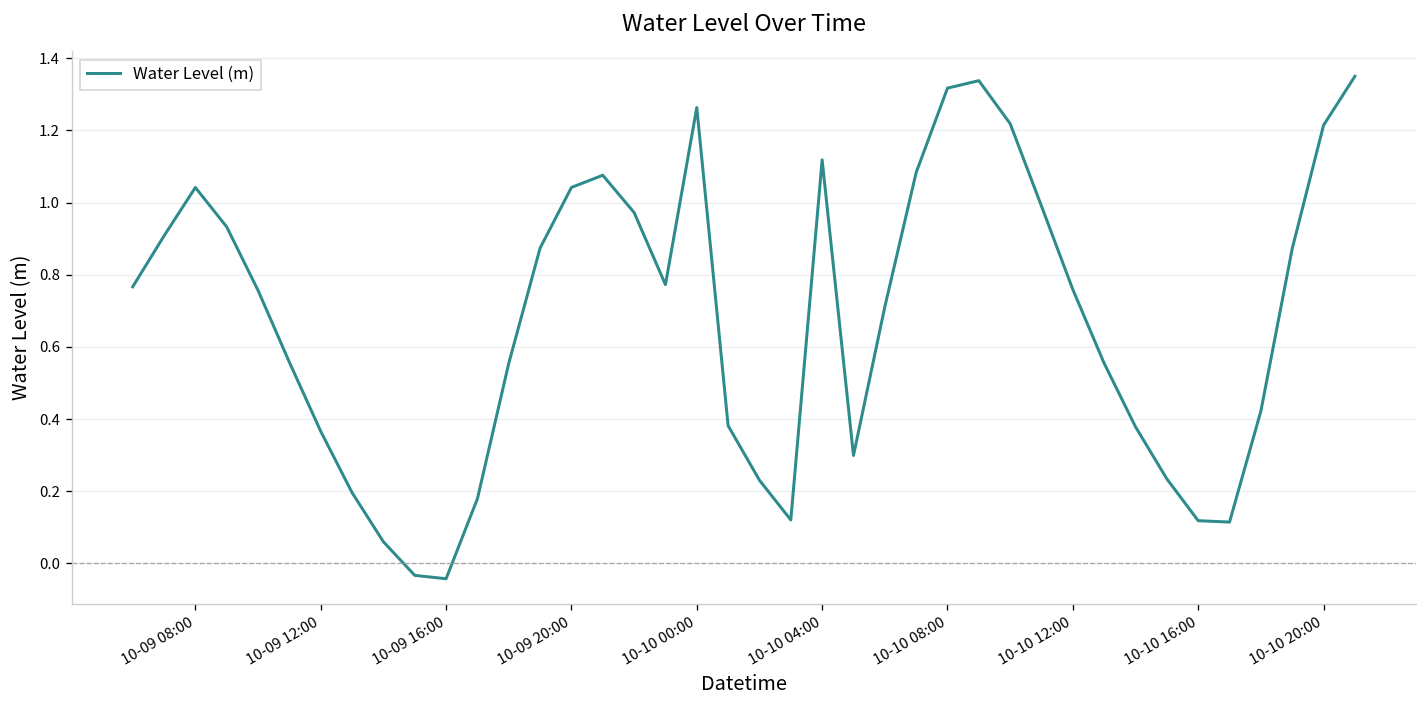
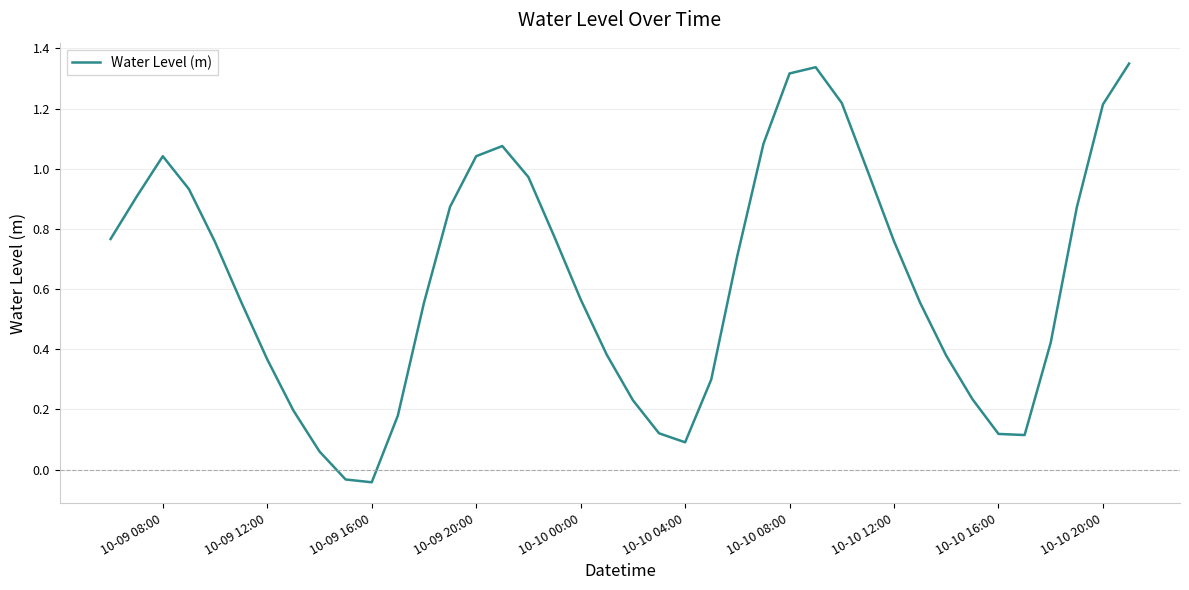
  {
    "10-09 08:00": 1.04,
    "10-09 12:00": 0.37,
    "10-09 16:00": -0.04,
    "10-09 20:00": 1.04,
-   "10-10 00:00": 1.26,
-   "10-10 04:00": 1.12,
+   "10-10 00:00": 0.57,
+   "10-10 04:00": 0.09,
    "10-10 08:00": 1.32,
    "10-10 12:00": 0.76,
    "10-10 16:00": 0.12,
    "10-10 20:00": 1.21
  }
